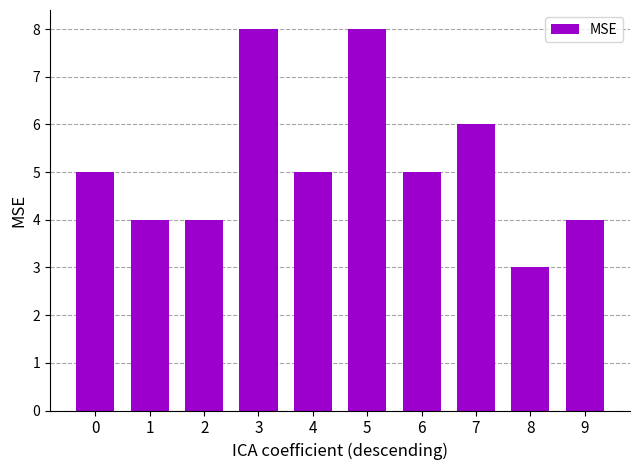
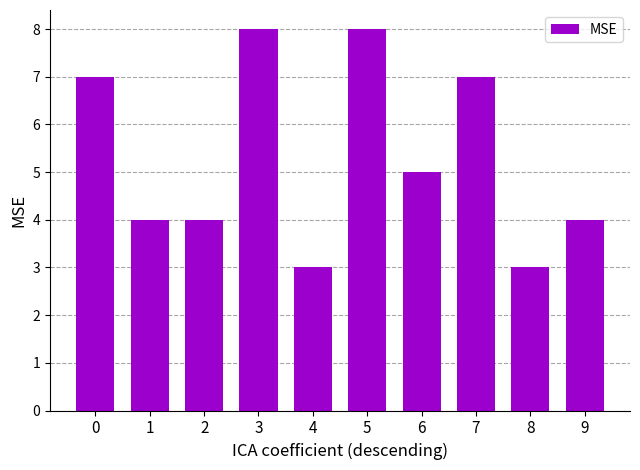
  {
-   "0": 5,
+   "0": 7,
    "1": 4,
    "2": 4,
    "3": 8,
-   "4": 5,
+   "4": 3,
    "5": 8,
    "6": 5,
-   "7": 6,
+   "7": 7,
    "8": 3,
    "9": 4
  }
